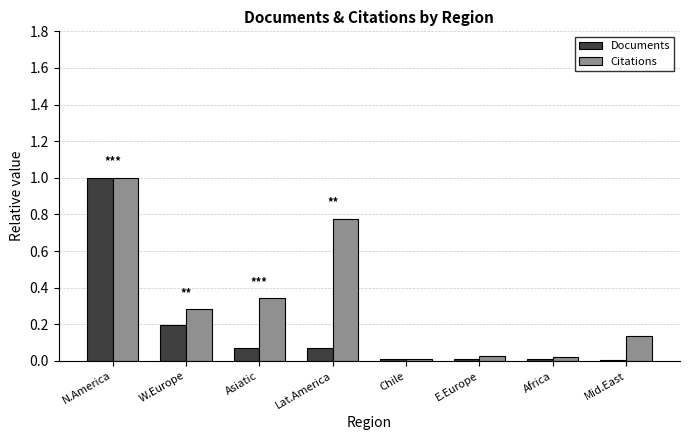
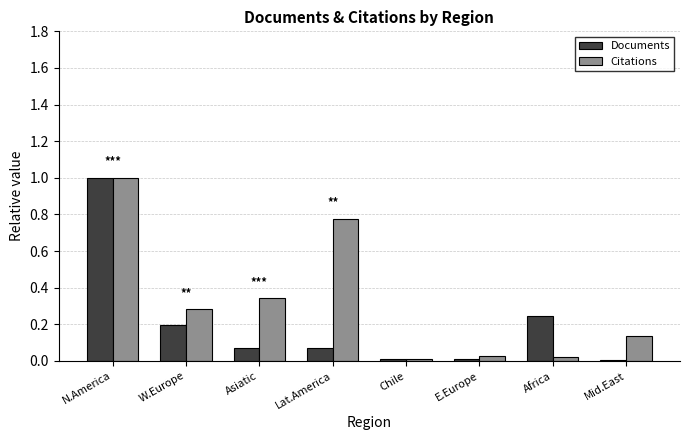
  {
    "Documents": {
      "N.America": 1.00,
      "W.Europe": 0.20,
      "Asiatic": 0.07,
      "Lat.America": 0.07,
-     "Africa": 0.01
+     "Africa": 0.25
    },
    "Citations": {
      "N.America": 1.00,
      "W.Europe": 0.28,
      "Asiatic": 0.34,
      "Lat.America": 0.78,
      "E.Europe": 0.03,
      "Africa": 0.02,
      "Mid.East": 0.14
    }
  }
